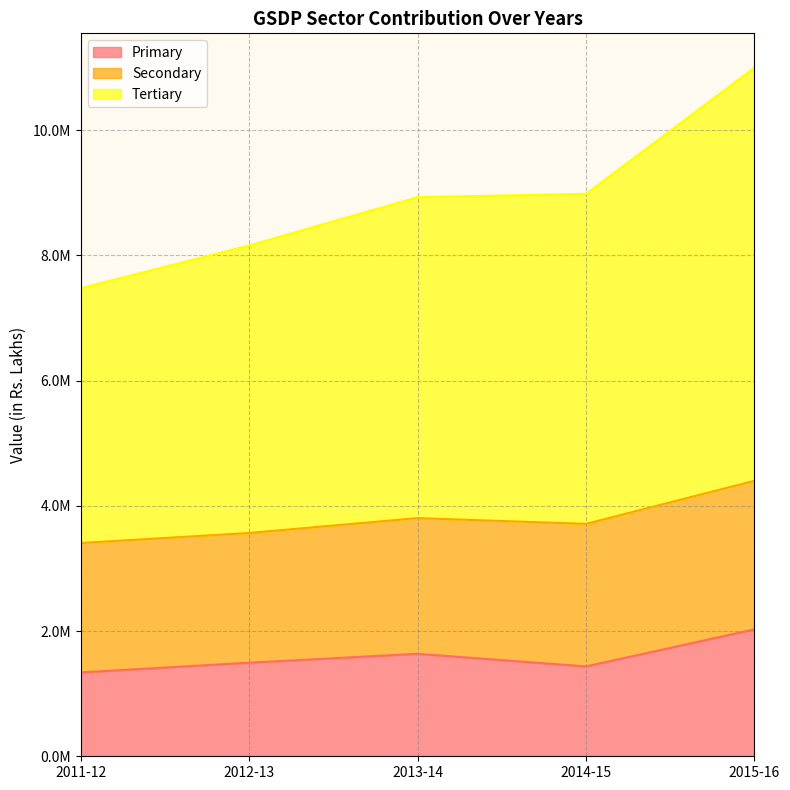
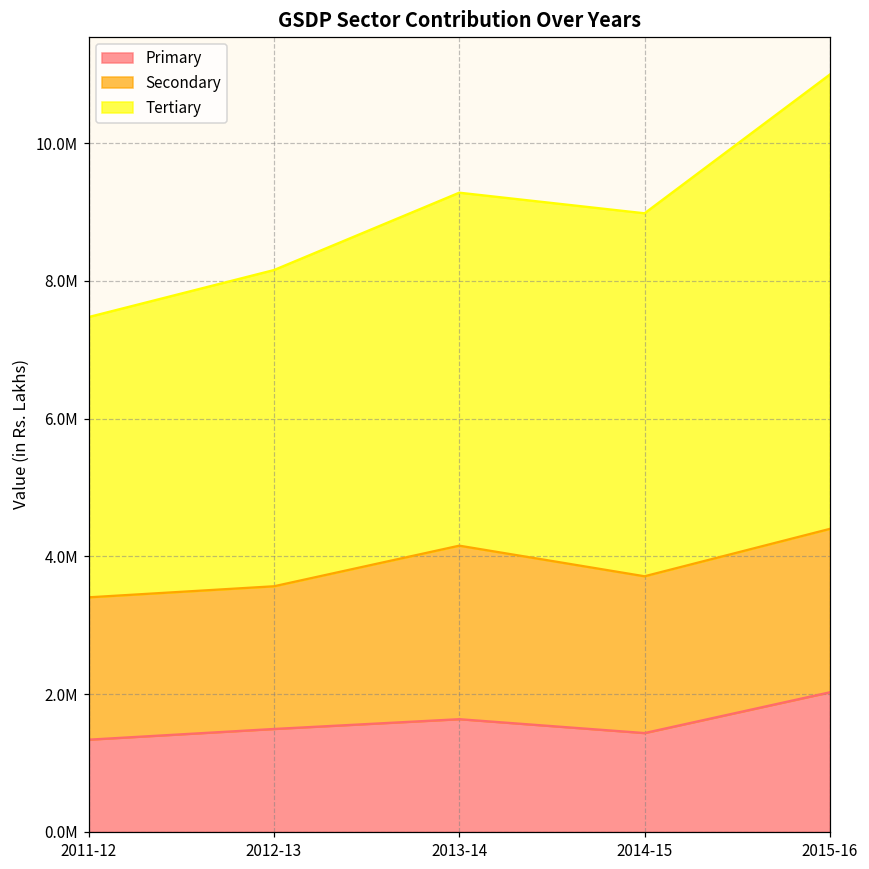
  {
    "Primary": {
      "2011-12": 1300000,
      "2012-13": 1500000,
      "2013-14": 1600000,
      "2014-15": 1400000,
      "2015-16": 2000000
    },
    "Secondary": {
      "2011-12": 2100000,
      "2012-13": 2100000,
-     "2013-14": 2200000,
+     "2013-14": 2500000,
      "2014-15": 2300000,
      "2015-16": 2400000
    },
    "Tertiary": {
      "2011-12": 4100000,
      "2012-13": 4600000,
      "2013-14": 5100000,
      "2014-15": 5300000,
      "2015-16": 6600000
    }
  }
